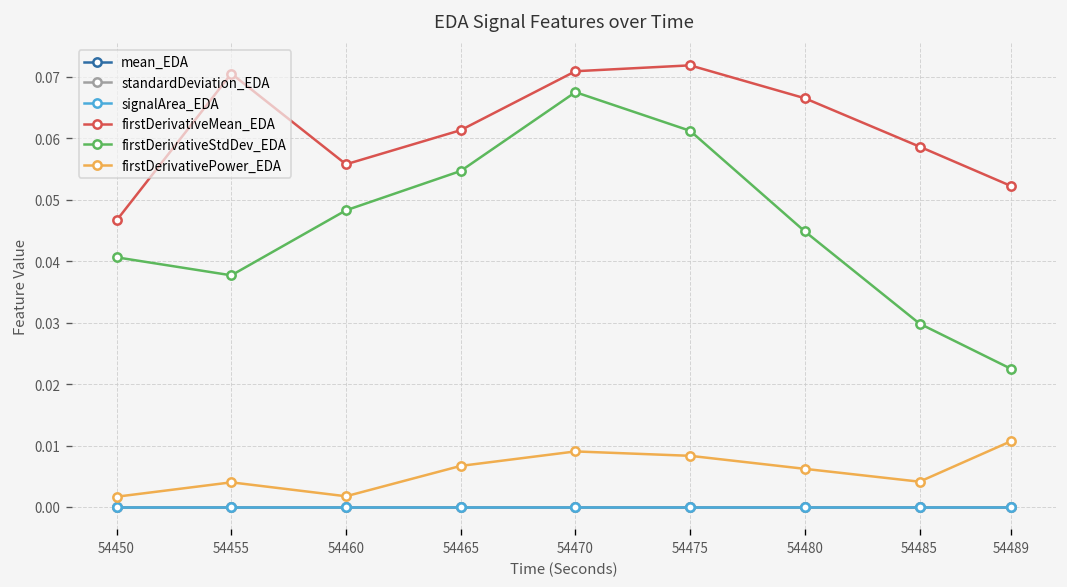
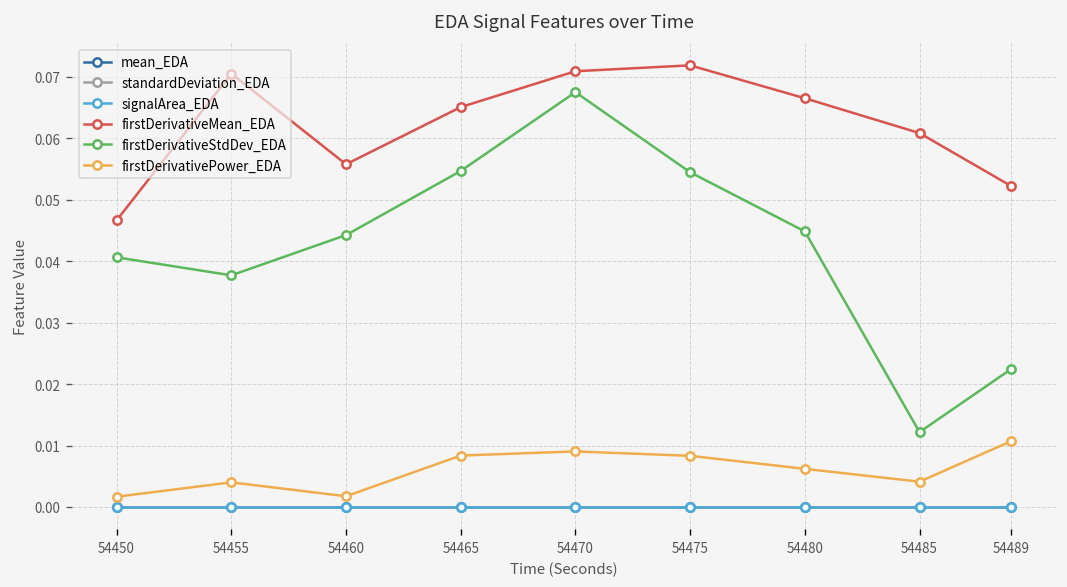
  {
    "signalArea_EDA": {
      "54450": 0.000,
      "54455": 0.000,
      "54460": 0.000,
      "54465": 0.000,
      "54470": 0.000,
      "54475": 0.000,
      "54480": 0.000,
      "54485": 0.000,
      "54489": 0.000
    },
    "firstDerivativeMean_EDA": {
      "54450": 0.047,
      "54460": 0.056,
-     "54465": 0.061,
+     "54465": 0.065,
      "54470": 0.071,
      "54475": 0.072,
      "54480": 0.067,
-     "54485": 0.059,
+     "54485": 0.061,
      "54489": 0.052
    },
    "firstDerivativeStdDev_EDA": {
      "54450": 0.041,
      "54455": 0.038,
-     "54460": 0.048,
+     "54460": 0.044,
      "54465": 0.055,
      "54470": 0.068,
-     "54475": 0.061,
+     "54475": 0.054,
      "54480": 0.045,
-     "54485": 0.030,
+     "54485": 0.012,
      "54489": 0.022
    },
    "firstDerivativePower_EDA": {
      "54450": 0.002,
      "54455": 0.004,
      "54460": 0.002,
-     "54465": 0.007,
+     "54465": 0.008,
      "54470": 0.009,
      "54475": 0.008,
      "54480": 0.006,
      "54485": 0.004,
      "54489": 0.011
    }
  }
